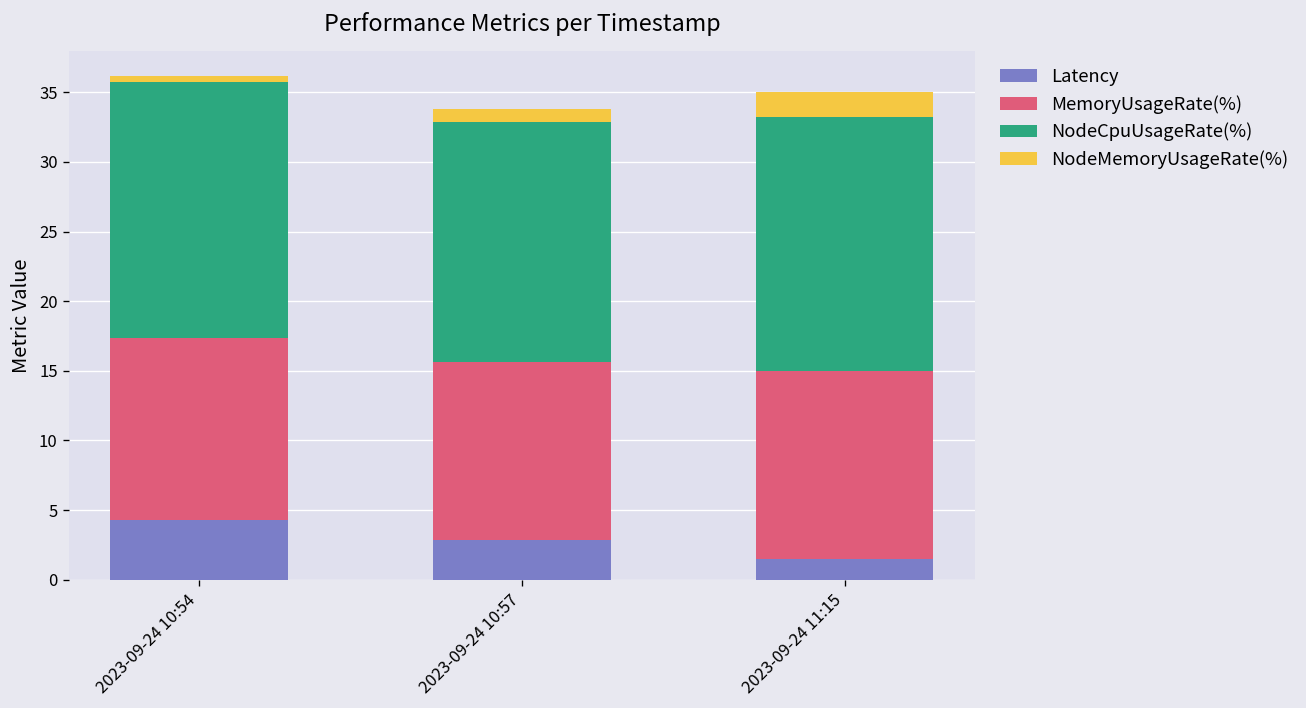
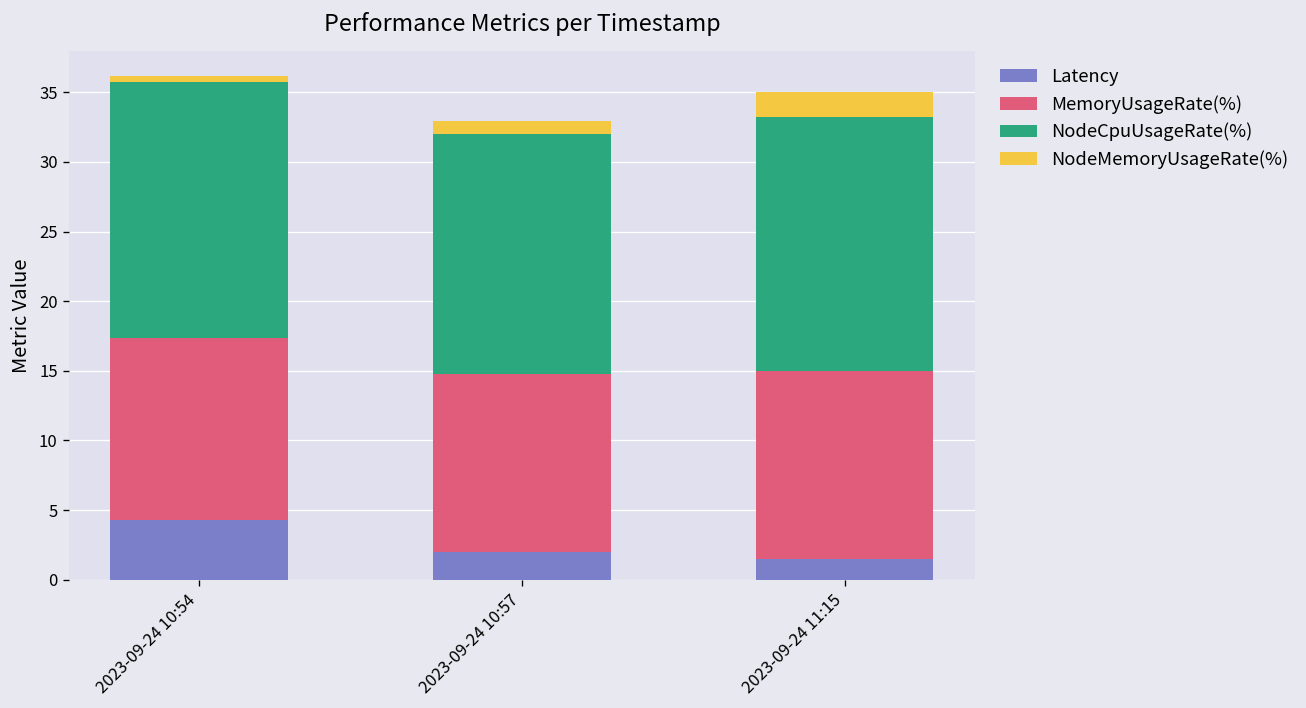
  {
    "Latency": {
      "2023-09-24 10:54": 4.3,
-     "2023-09-24 10:57": 2.9,
+     "2023-09-24 10:57": 2.0,
      "2023-09-24 11:15": 1.5
    },
    "MemoryUsageRate(%)": {
      "2023-09-24 10:54": 13.1,
      "2023-09-24 10:57": 12.8,
      "2023-09-24 11:15": 13.5
    },
    "NodeCpuUsageRate(%)": {
      "2023-09-24 10:54": 18.4,
      "2023-09-24 10:57": 17.2,
      "2023-09-24 11:15": 18.2
    },
    "NodeMemoryUsageRate(%)": {
      "2023-09-24 10:54": 0.4,
      "2023-09-24 10:57": 0.9,
      "2023-09-24 11:15": 1.8
    }
  }
